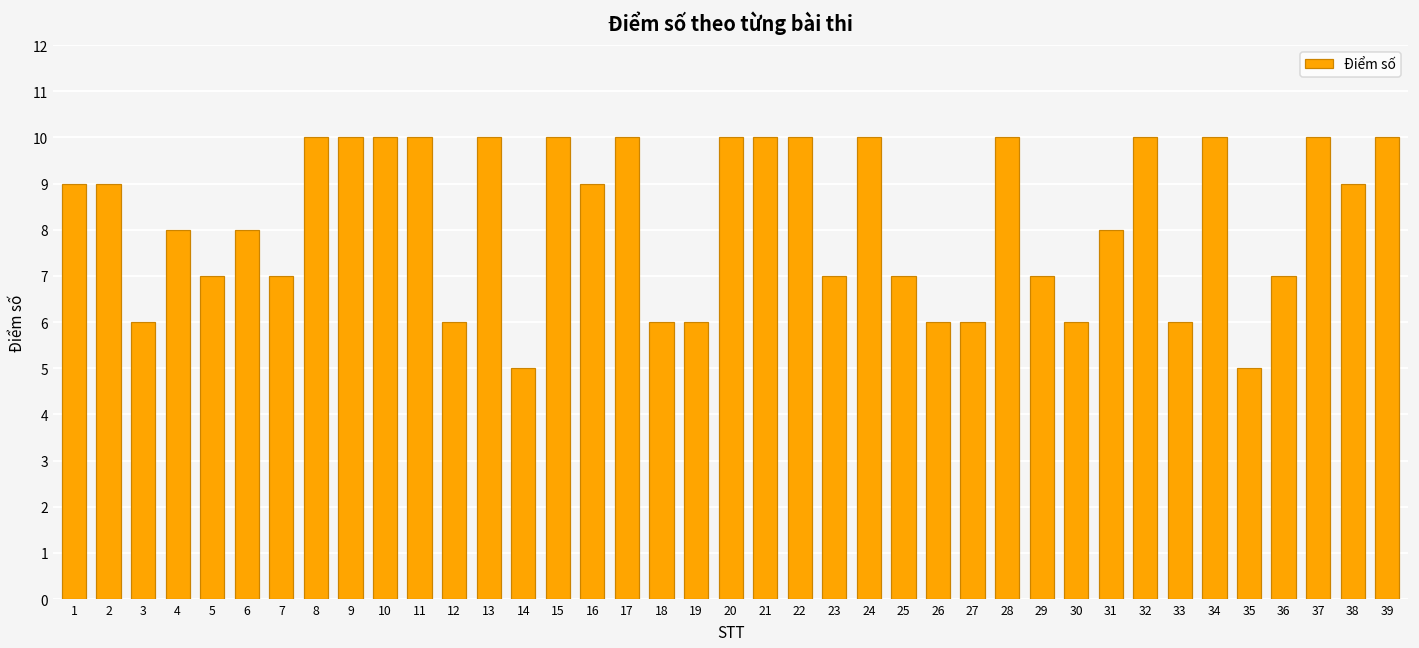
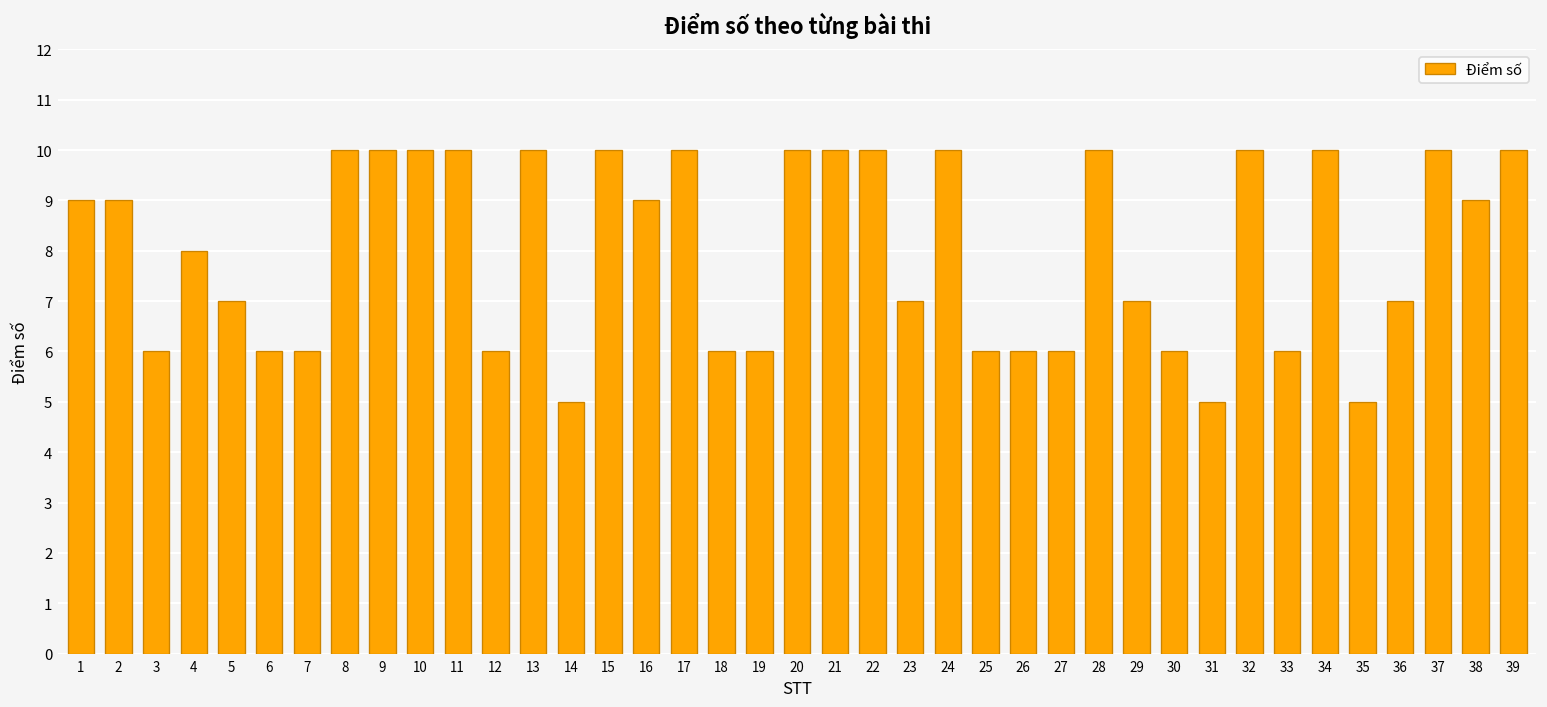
  {
    "1": 9,
    "2": 9,
    "3": 6,
    "4": 8,
    "5": 7,
-   "6": 8,
-   "7": 7,
+   "6": 6,
+   "7": 6,
    "8": 10,
    "9": 10,
    "10": 10,
    "11": 10,
    "12": 6,
    "13": 10,
    "14": 5,
    "15": 10,
    "16": 9,
    "17": 10,
    "18": 6,
    "19": 6,
    "20": 10,
    "21": 10,
    "22": 10,
    "23": 7,
    "24": 10,
-   "25": 7,
+   "25": 6,
    "26": 6,
    "27": 6,
    "28": 10,
    "29": 7,
    "30": 6,
-   "31": 8,
+   "31": 5,
    "32": 10,
    "33": 6,
    "34": 10,
    "35": 5,
    "36": 7,
    "37": 10,
    "38": 9,
    "39": 10
  }
